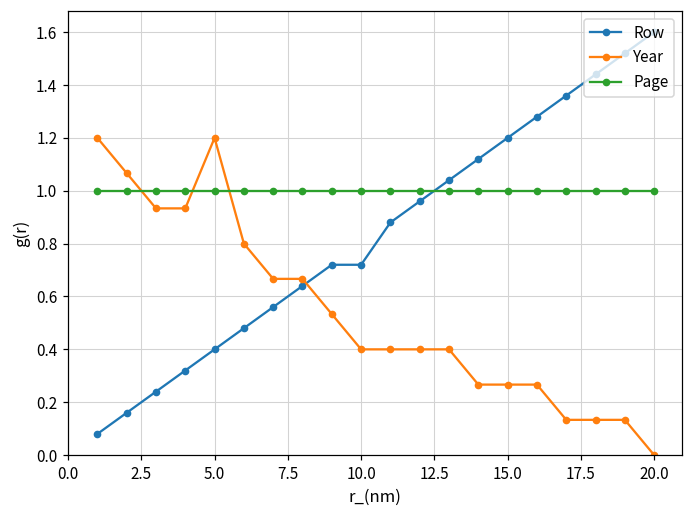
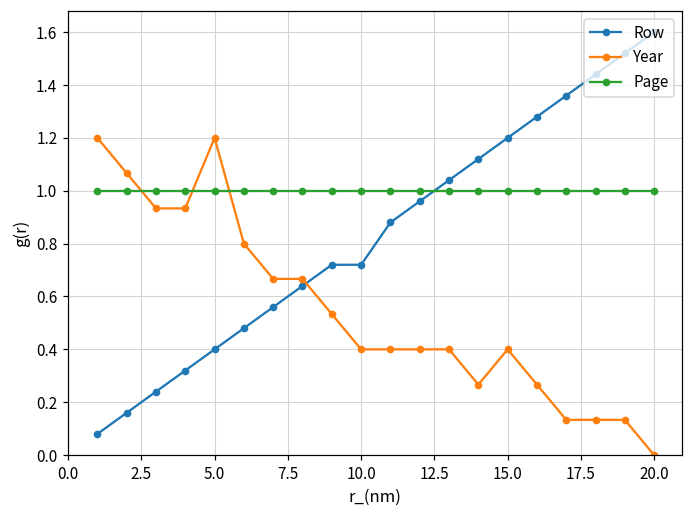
  {
    "Row": {
      "5.0": 0.40,
      "10.0": 0.72,
      "15.0": 1.20
    },
    "Year": {
      "5.0": 1.20,
      "10.0": 0.40,
-     "15.0": 0.27,
+     "15.0": 0.40,
      "20.0": 0.00
    },
    "Page": {
      "5.0": 1.00,
      "10.0": 1.00,
      "15.0": 1.00,
      "20.0": 1.00
    }
  }
